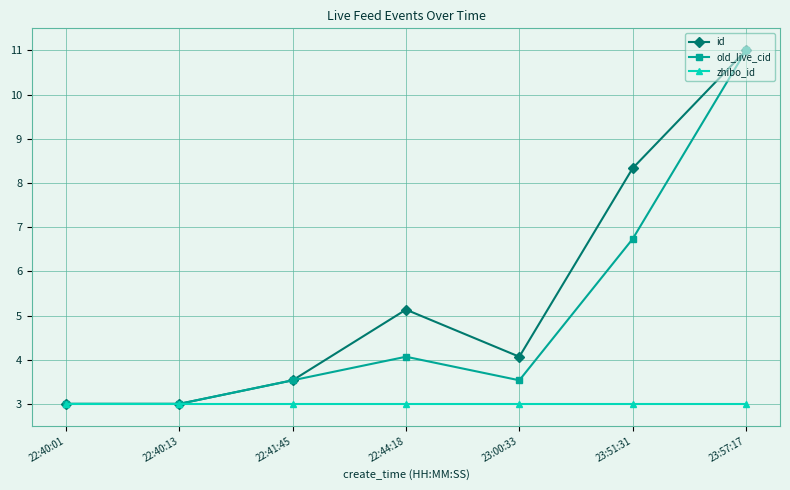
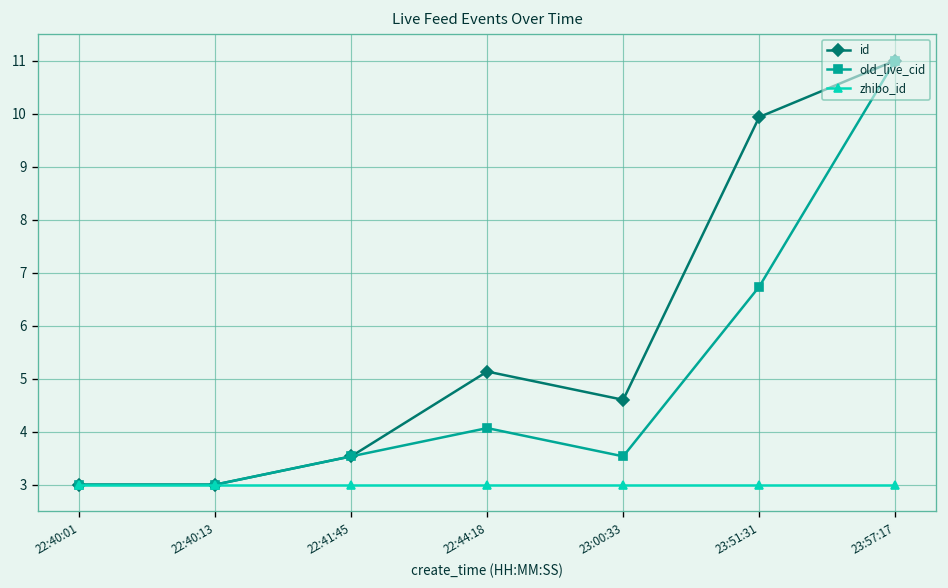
  {
    "id": {
      "22:44:18": 5.1,
-     "23:00:33": 4.1,
-     "23:51:31": 8.3
+     "23:00:33": 4.6,
+     "23:51:31": 9.9
    }
  }
